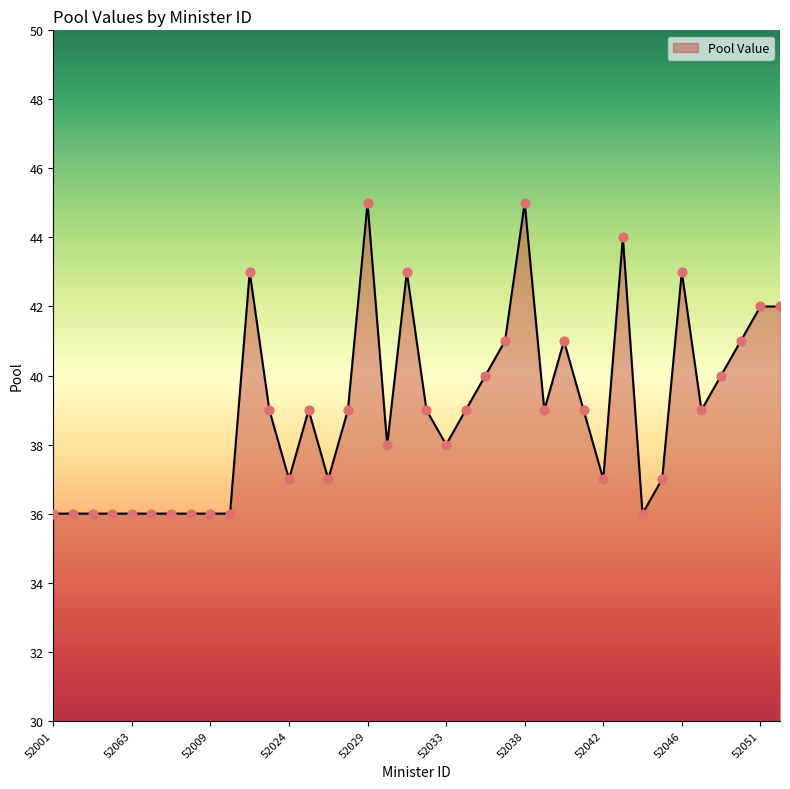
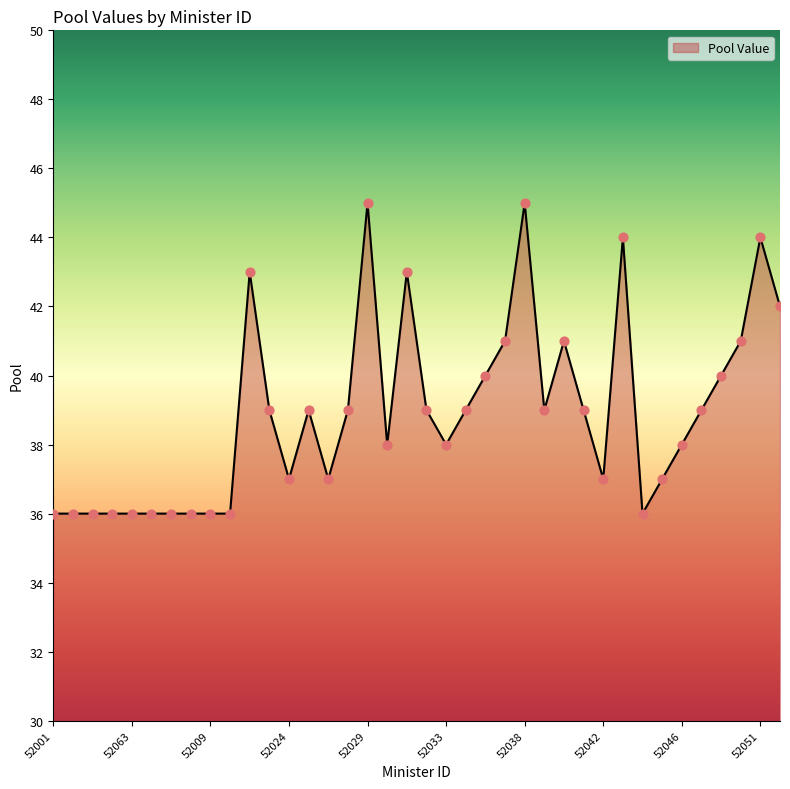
  {
    "52001": 36,
    "52063": 36,
    "52009": 36,
    "52024": 37,
    "52029": 45,
    "52033": 38,
    "52038": 45,
    "52042": 37,
-   "52046": 43,
-   "52051": 42
+   "52046": 38,
+   "52051": 44
  }
